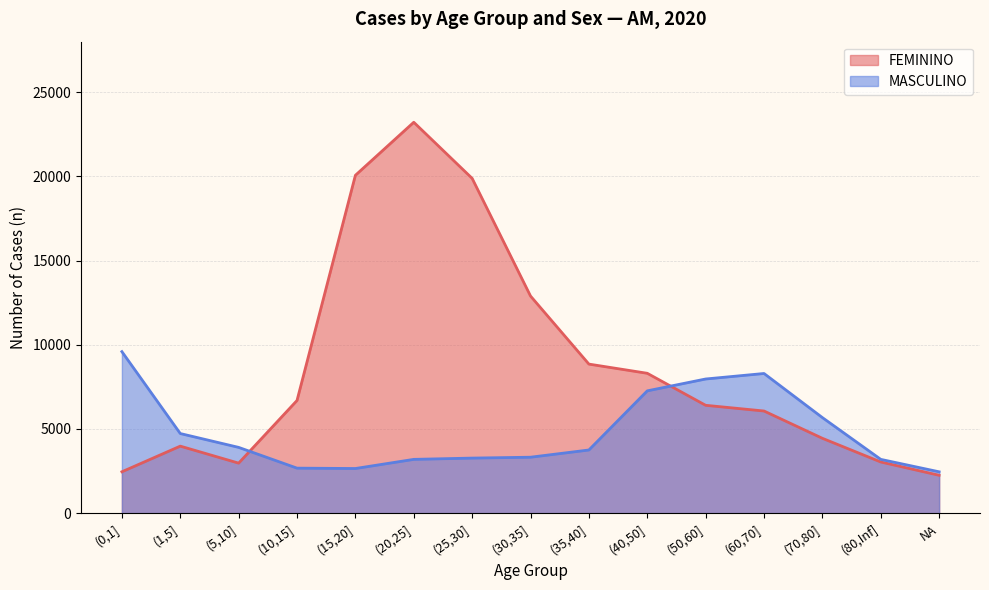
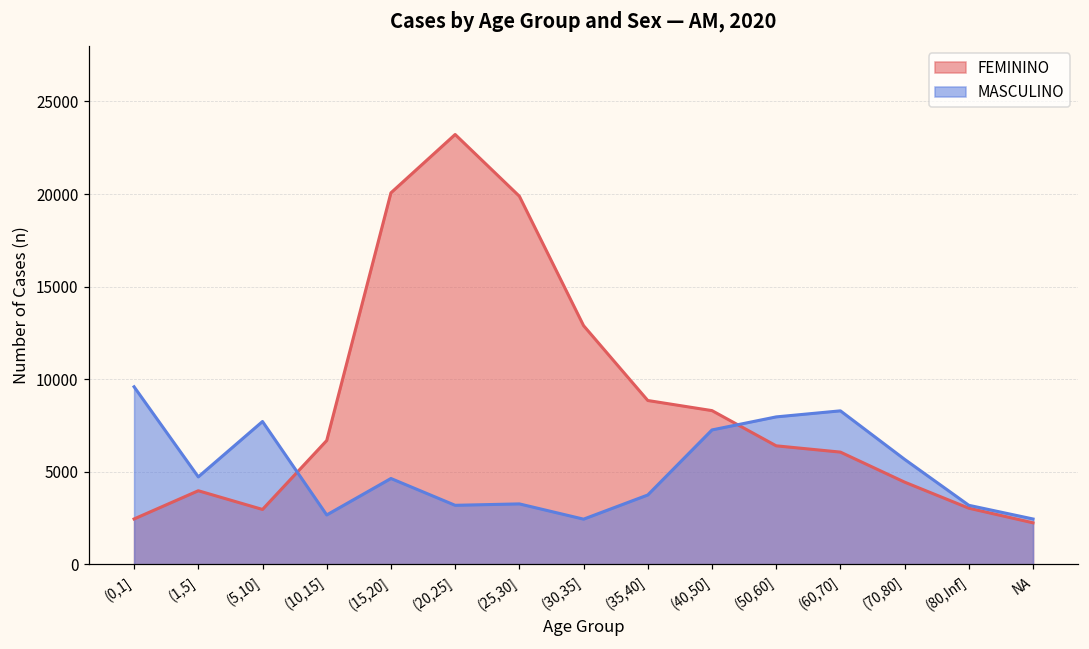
  {
    "FEMININO": {
      "(0,1]": 2500,
      "(1,5]": 4000,
      "(5,10]": 3000,
      "(10,15]": 6700,
      "(15,20]": 20100,
      "(20,25]": 23200,
      "(25,30]": 19900,
      "(30,35]": 12900,
      "(35,40]": 8900,
      "(40,50]": 8300,
      "(50,60]": 6400,
      "(60,70]": 6100,
      "(70,80]": 4400,
      "(80,Inf]": 3000,
      "NA": 2200
    },
    "MASCULINO": {
      "(0,1]": 9600,
      "(1,5]": 4700,
-     "(5,10]": 3900,
+     "(5,10]": 7700,
      "(10,15]": 2700,
-     "(15,20]": 2700,
+     "(15,20]": 4600,
      "(20,25]": 3200,
      "(25,30]": 3300,
-     "(30,35]": 3300,
+     "(30,35]": 2400,
      "(35,40]": 3800,
      "(40,50]": 7300,
      "(50,60]": 8000,
      "(60,70]": 8300,
      "(70,80]": 5700,
      "(80,Inf]": 3200,
      "NA": 2500
    }
  }
